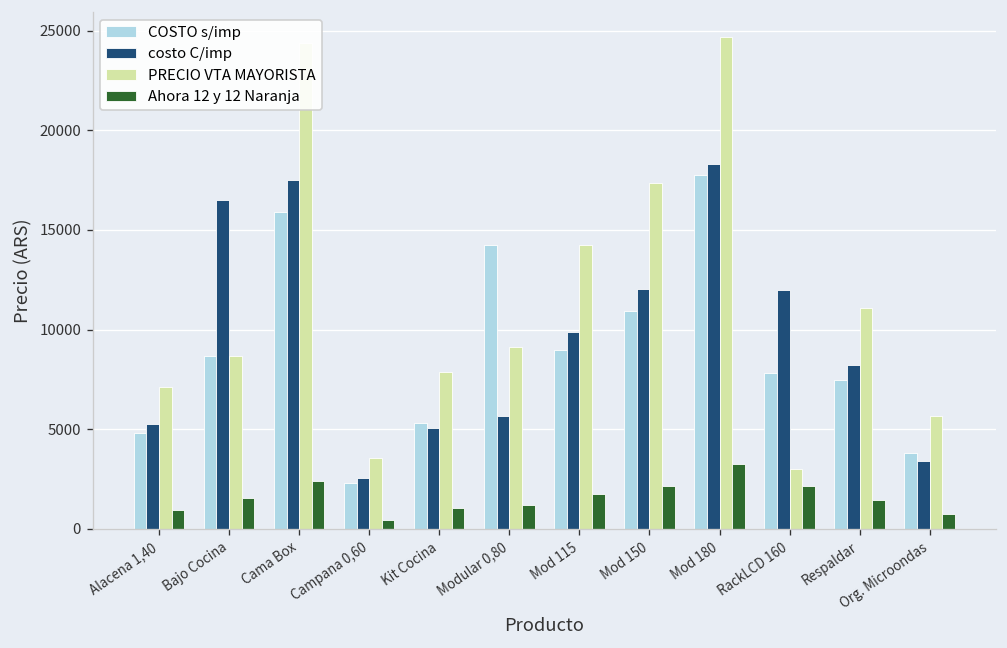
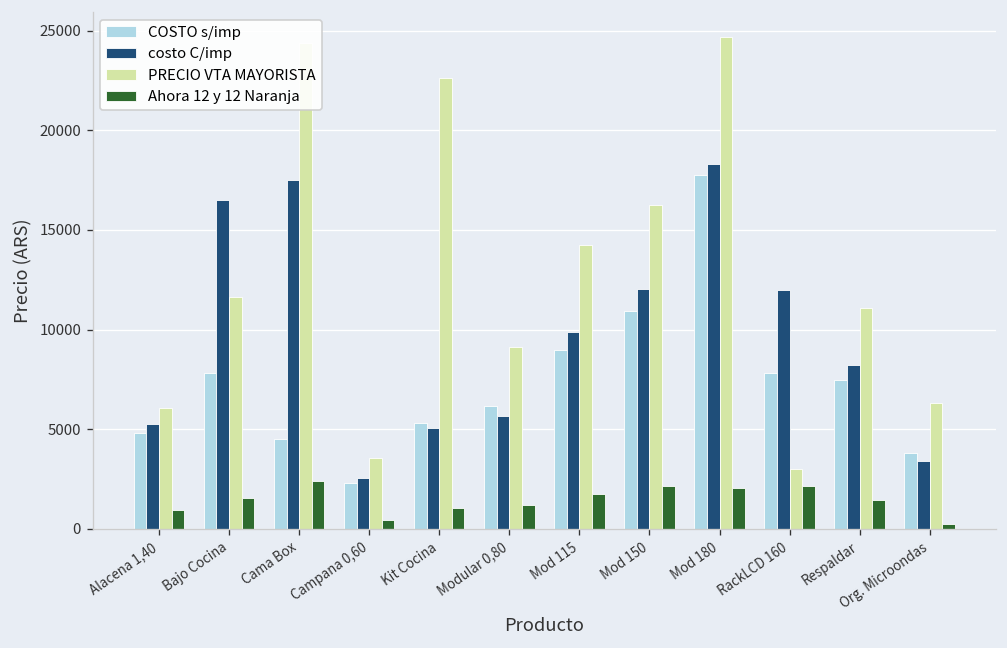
  {
    "COSTO s/imp": {
      "Alacena 1,40": 4800,
-     "Bajo Cocina": 8700,
-     "Cama Box": 15900,
+     "Bajo Cocina": 7800,
+     "Cama Box": 4500,
      "Campana 0,60": 2300,
      "Kit Cocina": 5300,
-     "Modular 0,80": 14300,
+     "Modular 0,80": 6200,
      "Mod 115": 9000,
      "Mod 150": 11000,
      "Mod 180": 17800,
      "RackLCD 160": 7800,
      "Respaldar": 7500,
      "Org. Microondas": 3800
    },
    "costo C/imp": {
      "Alacena 1,40": 5300,
      "Bajo Cocina": 16500,
      "Cama Box": 17500,
      "Campana 0,60": 2500,
      "Kit Cocina": 5100,
      "Modular 0,80": 5700,
      "Mod 115": 9900,
      "Mod 150": 12000,
      "Mod 180": 18300,
      "RackLCD 160": 12000,
      "Respaldar": 8200,
      "Org. Microondas": 3400
    },
    "PRECIO VTA MAYORISTA": {
-     "Alacena 1,40": 7100,
-     "Bajo Cocina": 8700,
+     "Alacena 1,40": 6000,
+     "Bajo Cocina": 11600,
      "Campana 0,60": 3500,
-     "Kit Cocina": 7900,
+     "Kit Cocina": 22600,
      "Modular 0,80": 9100,
      "Mod 115": 14200,
-     "Mod 150": 17300,
+     "Mod 150": 16300,
      "Mod 180": 24700,
      "RackLCD 160": 3000,
      "Respaldar": 11100,
-     "Org. Microondas": 5600
+     "Org. Microondas": 6300
    },
    "Ahora 12 y 12 Naranja": {
      "Alacena 1,40": 900,
      "Bajo Cocina": 1500,
      "Cama Box": 2400,
      "Campana 0,60": 500,
      "Kit Cocina": 1000,
      "Modular 0,80": 1200,
      "Mod 115": 1800,
      "Mod 150": 2200,
-     "Mod 180": 3300,
+     "Mod 180": 2000,
      "RackLCD 160": 2100,
      "Respaldar": 1500,
-     "Org. Microondas": 700
+     "Org. Microondas": 300
    }
  }
